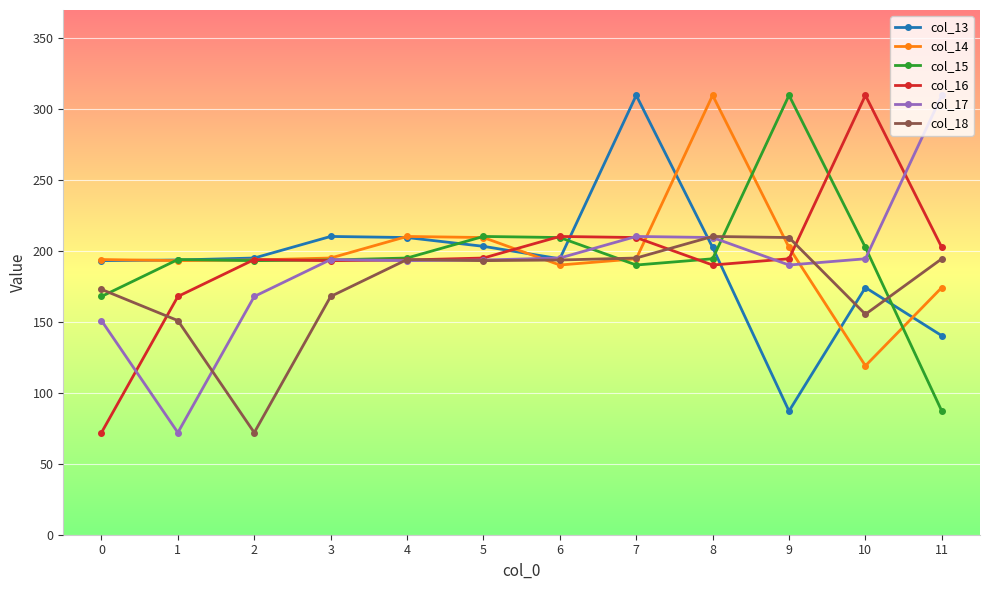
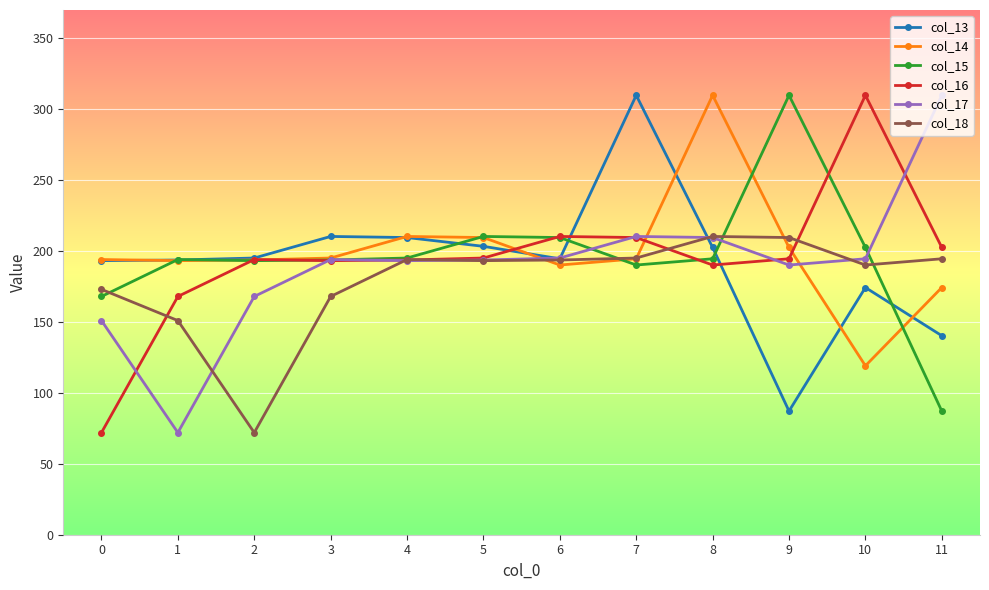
  {
    "col_13": {
      "3": 210,
      "5": 203,
      "7": 310,
      "8": 203,
      "9": 87,
      "10": 174,
      "11": 140
    },
    "col_14": {
      "6": 190,
      "8": 310,
      "9": 203,
      "10": 119,
      "11": 174
    },
    "col_15": {
      "0": 168,
      "7": 190,
      "8": 195,
      "9": 310,
      "10": 203,
      "11": 87
    },
    "col_16": {
      "0": 72,
      "1": 168,
      "8": 190,
      "9": 195,
      "10": 310,
      "11": 203
    },
    "col_17": {
      "0": 151,
      "1": 72,
      "2": 168,
      "9": 190,
      "10": 195
    },
    "col_18": {
      "0": 173,
      "1": 151,
      "2": 72,
      "3": 168,
      "9": 210,
-     "10": 155,
+     "10": 190,
      "11": 195
    }
  }
